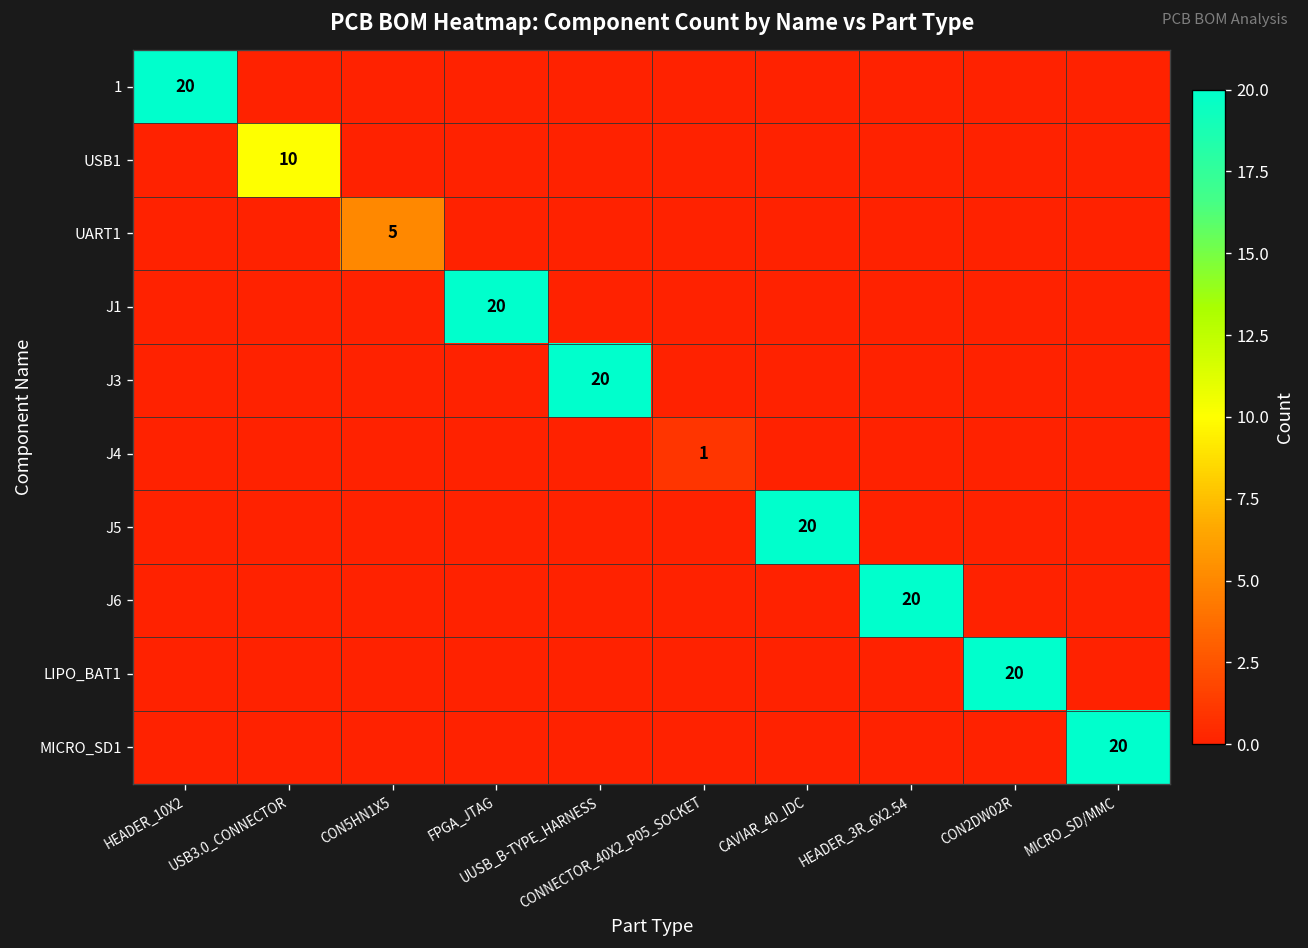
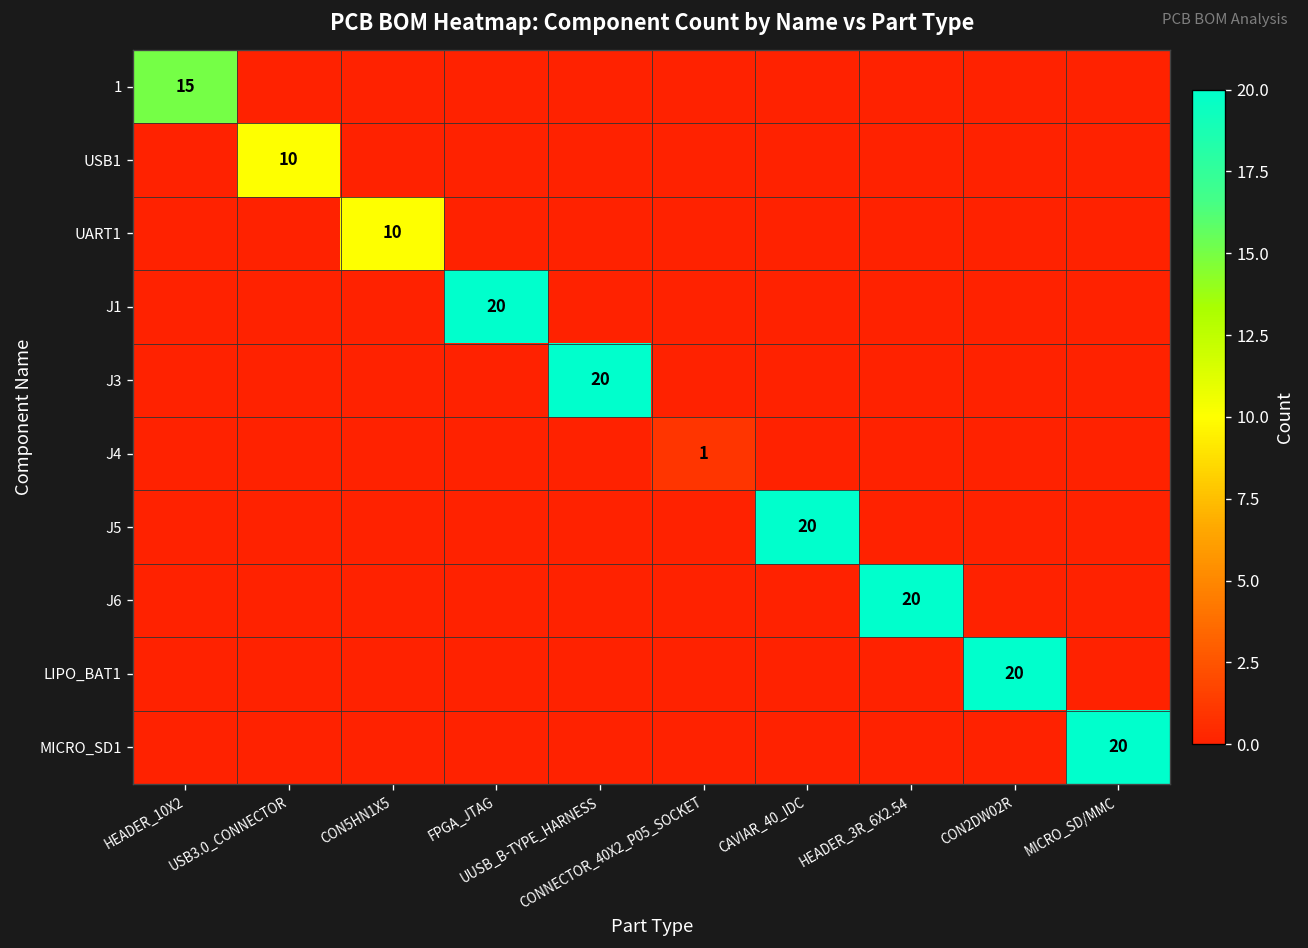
  {
    "1": {
-     "HEADER_10X2": 20
+     "HEADER_10X2": 15
    },
    "USB1": {
      "USB3.0_CONNECTOR": 10
    },
    "UART1": {
-     "CON5HN1X5": 5
+     "CON5HN1X5": 10
    },
    "J1": {
      "FPGA_JTAG": 20
    },
    "J3": {
      "UUSB_B-TYPE_HARNESS": 20
    },
    "J4": {
      "CONNECTOR_40X2_P05_SOCKET": 1
    },
    "J5": {
      "CAVIAR_40_IDC": 20
    },
    "J6": {
      "HEADER_3R_6X2.54": 20
    },
    "LIPO_BAT1": {
      "CON2DW02R": 20
    },
    "MICRO_SD1": {
      "MICRO_SD/MMC": 20
    }
  }
